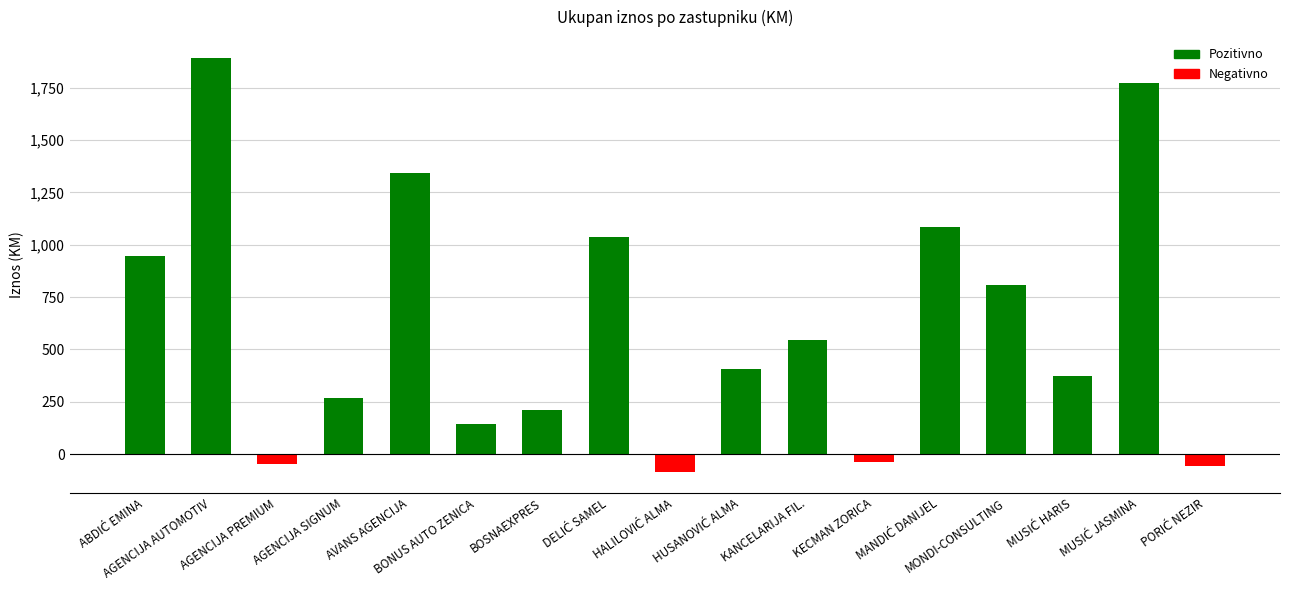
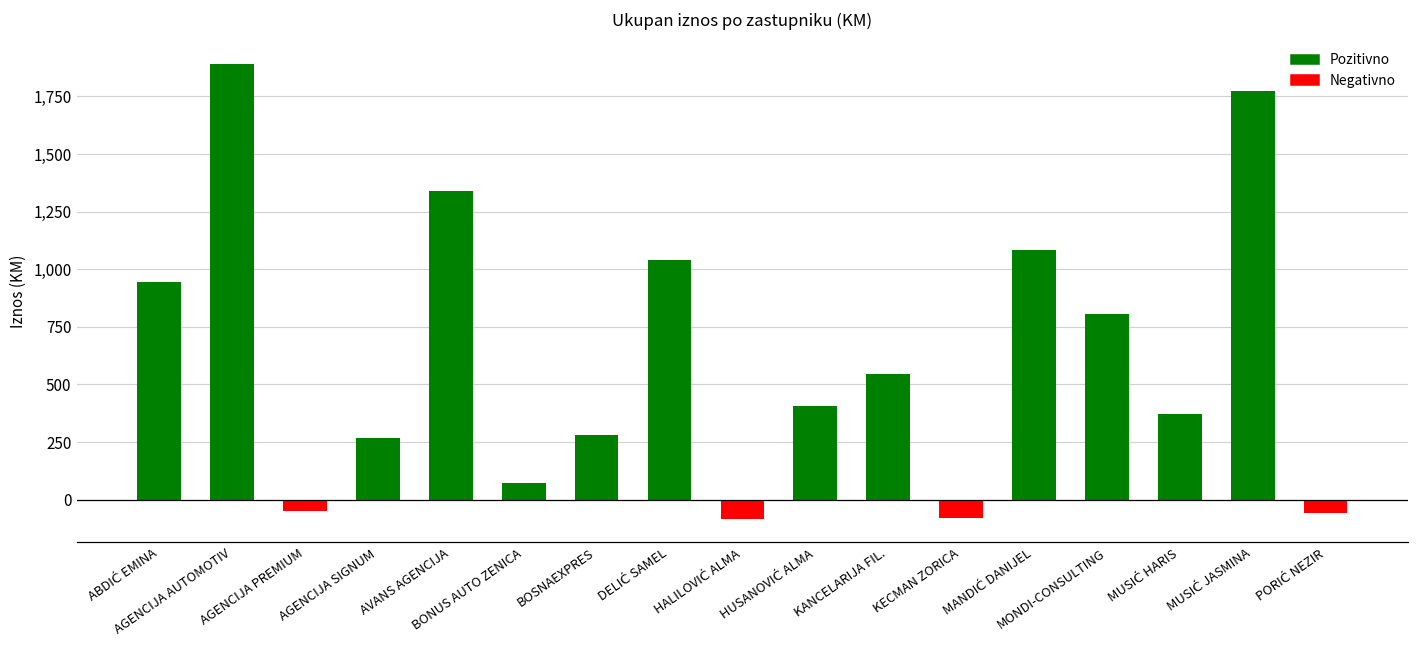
  {
    "ABDIĆ EMINA": "950",
    "AGENCIJA AUTOMOTIV": "1,890",
    "AGENCIJA PREMIUM": "-50",
    "AGENCIJA SIGNUM": "270",
    "AVANS AGENCIJA": "1,340",
-   "BONUS AUTO ZENICA": "150",
-   "BOSNAEXPRES": "210",
+   "BONUS AUTO ZENICA": "70",
+   "BOSNAEXPRES": "280",
    "DELIĆ SAMEL": "1,040",
    "HALILOVIĆ ALMA": "-90",
    "HUSANOVIĆ ALMA": "410",
    "KANCELARIJA FIL.": "540",
-   "KECMAN ZORICA": "-40",
+   "KECMAN ZORICA": "-80",
    "MANDIĆ DANIJEL": "1,090",
    "MONDI-CONSULTING": "810",
    "MUSIĆ HARIS": "370",
    "MUSIĆ JASMINA": "1,770",
    "PORIĆ NEZIR": "-60"
  }
